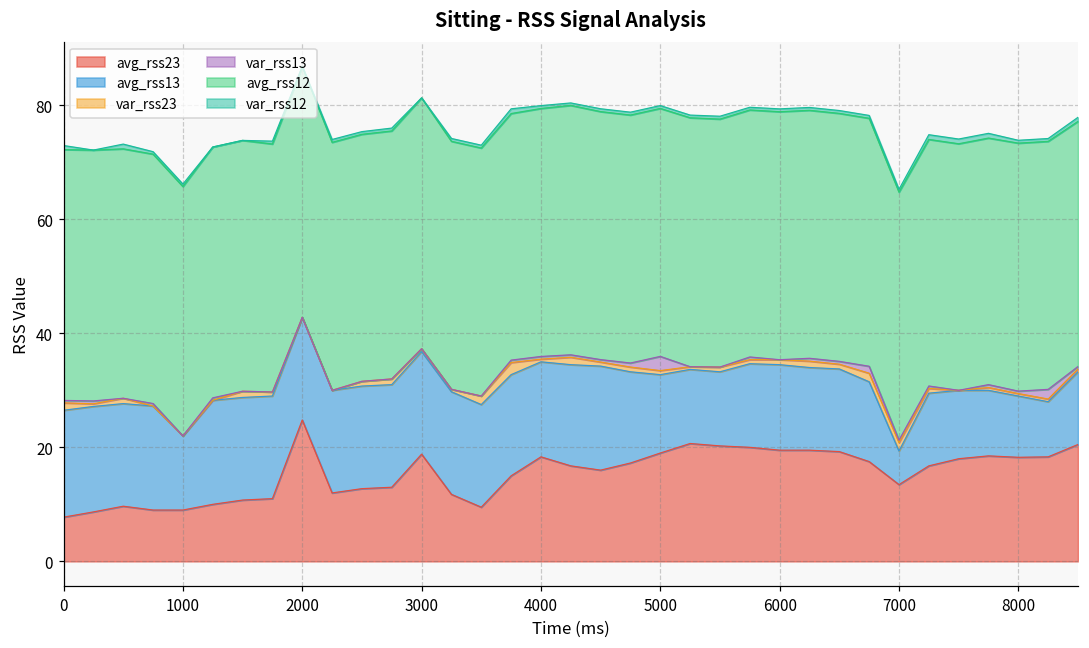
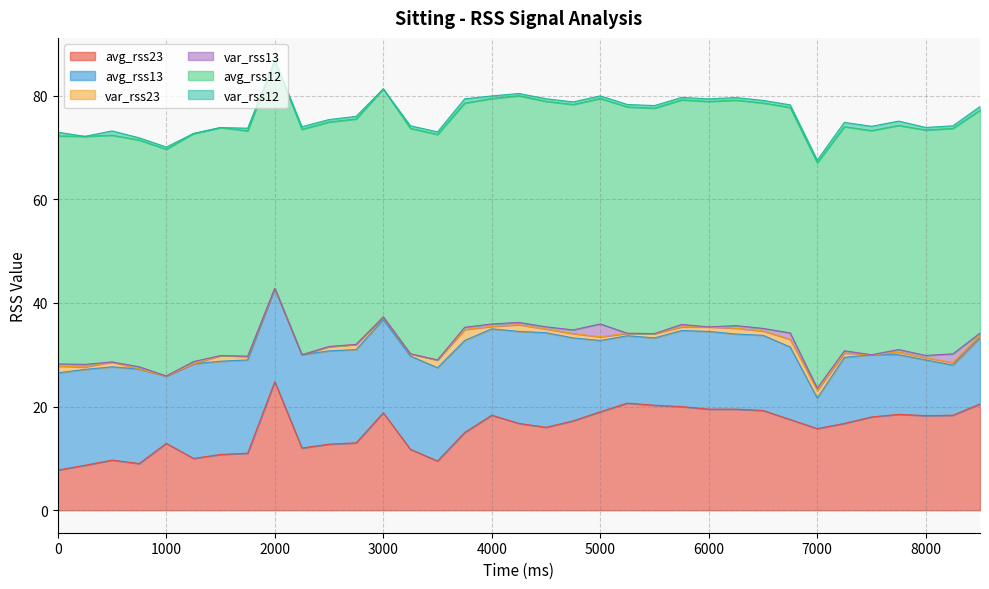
  {
    "avg_rss23": {
      "0": 8,
-     "1000": 9,
+     "1000": 13,
      "2000": 25,
      "3000": 19,
      "4000": 18,
      "5000": 19,
      "6000": 20,
-     "7000": 13,
+     "7000": 16,
      "8000": 18
    },
    "avg_rss13": {
      "0": 19,
      "3000": 18,
      "5000": 14,
      "6000": 15,
      "7000": 6
    },
    "var_rss23": {
      "5000": 1
    },
    "var_rss13": {
      "5000": 2
    }
  }
